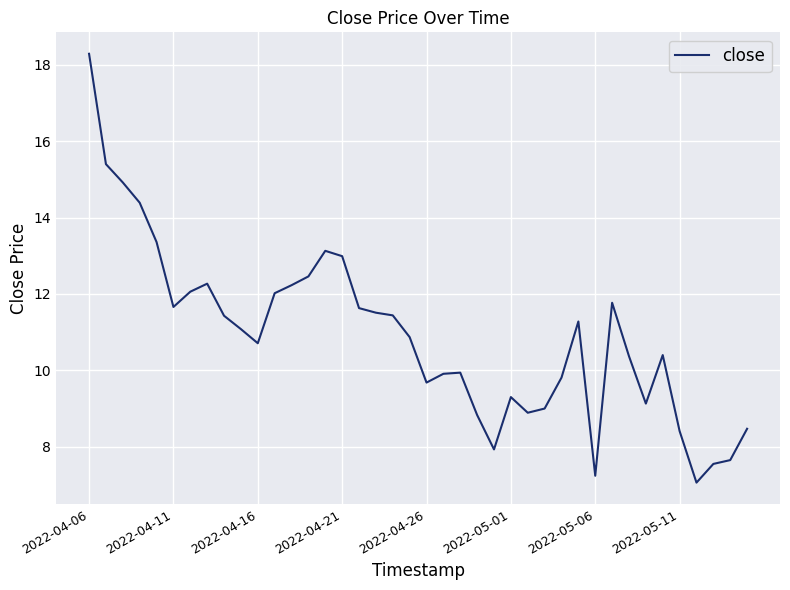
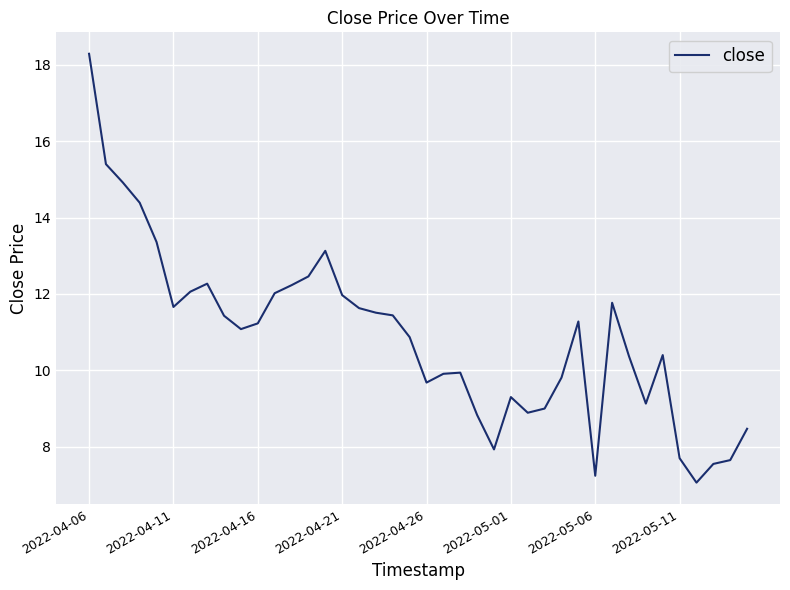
  {
    "2022-04-06": 18.3,
    "2022-04-11": 11.7,
-   "2022-04-16": 10.7,
-   "2022-04-21": 13.0,
+   "2022-04-16": 11.2,
+   "2022-04-21": 12.0,
    "2022-04-26": 9.7,
    "2022-05-01": 9.3,
    "2022-05-06": 7.2,
-   "2022-05-11": 8.4
+   "2022-05-11": 7.7
  }
